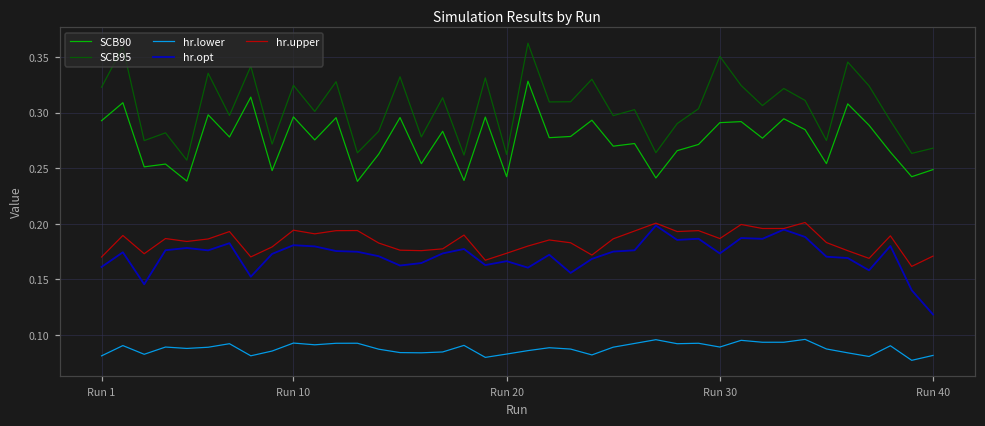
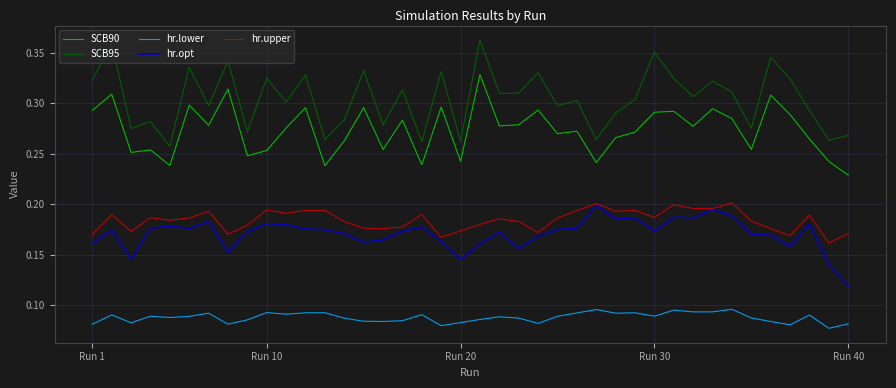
  {
    "SCB90": {
      "Run 1": 0.293,
-     "Run 10": 0.296,
+     "Run 10": 0.253,
      "Run 20": 0.242,
      "Run 30": 0.291,
-     "Run 40": 0.249
+     "Run 40": 0.229
    },
    "SCB95": {
      "Run 1": 0.323,
      "Run 10": 0.325,
      "Run 20": 0.262,
      "Run 30": 0.351,
      "Run 40": 0.268
    },
    "hr.lower": {
      "Run 1": 0.081,
      "Run 10": 0.093,
      "Run 20": 0.083,
      "Run 30": 0.089,
      "Run 40": 0.082
    },
    "hr.opt": {
      "Run 1": 0.161,
      "Run 10": 0.181,
-     "Run 20": 0.166,
+     "Run 20": 0.145,
      "Run 30": 0.173,
      "Run 40": 0.118
    },
    "hr.upper": {
      "Run 1": 0.170,
      "Run 10": 0.194,
      "Run 20": 0.173,
      "Run 30": 0.187,
      "Run 40": 0.171
    }
  }
